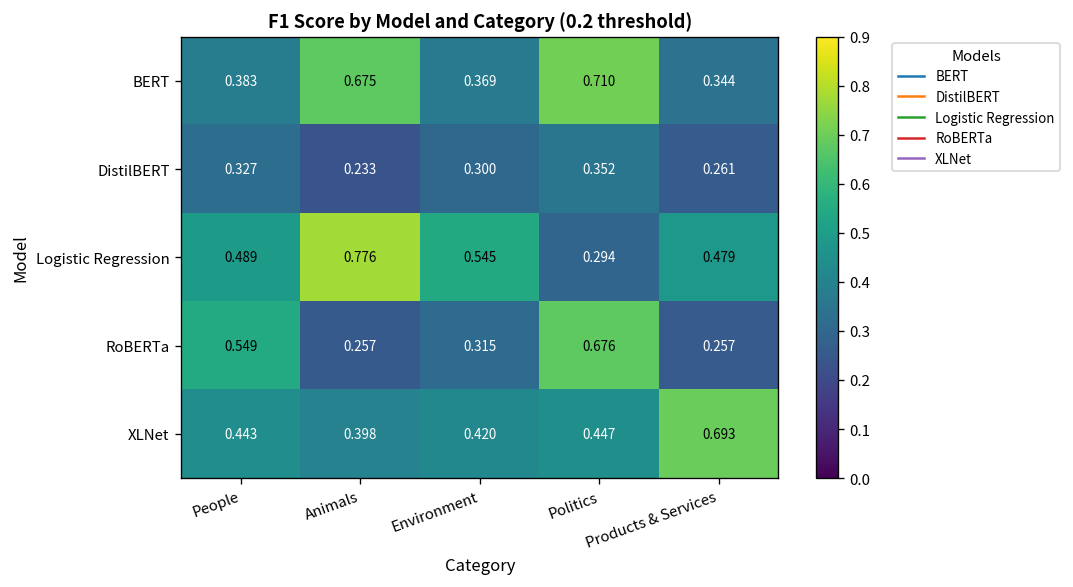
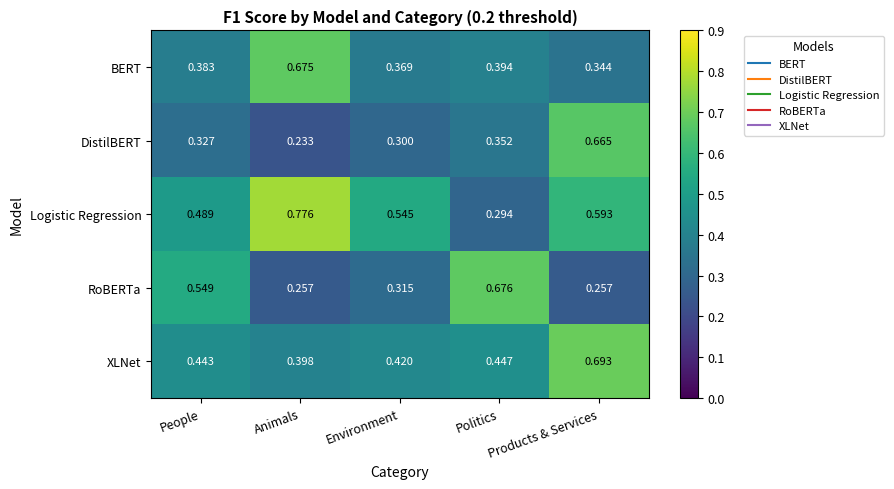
  {
    "BERT": {
      "People": 0.383,
      "Animals": 0.675,
      "Environment": 0.369,
-     "Politics": 0.710,
+     "Politics": 0.394,
      "Products & Services": 0.344
    },
    "DistilBERT": {
      "People": 0.327,
      "Animals": 0.233,
      "Environment": 0.300,
      "Politics": 0.352,
-     "Products & Services": 0.261
+     "Products & Services": 0.665
    },
    "Logistic Regression": {
      "People": 0.489,
      "Animals": 0.776,
      "Environment": 0.545,
      "Politics": 0.294,
-     "Products & Services": 0.479
+     "Products & Services": 0.593
    },
    "RoBERTa": {
      "People": 0.549,
      "Animals": 0.257,
      "Environment": 0.315,
      "Politics": 0.676,
      "Products & Services": 0.257
    },
    "XLNet": {
      "People": 0.443,
      "Animals": 0.398,
      "Environment": 0.420,
      "Politics": 0.447,
      "Products & Services": 0.693
    }
  }
